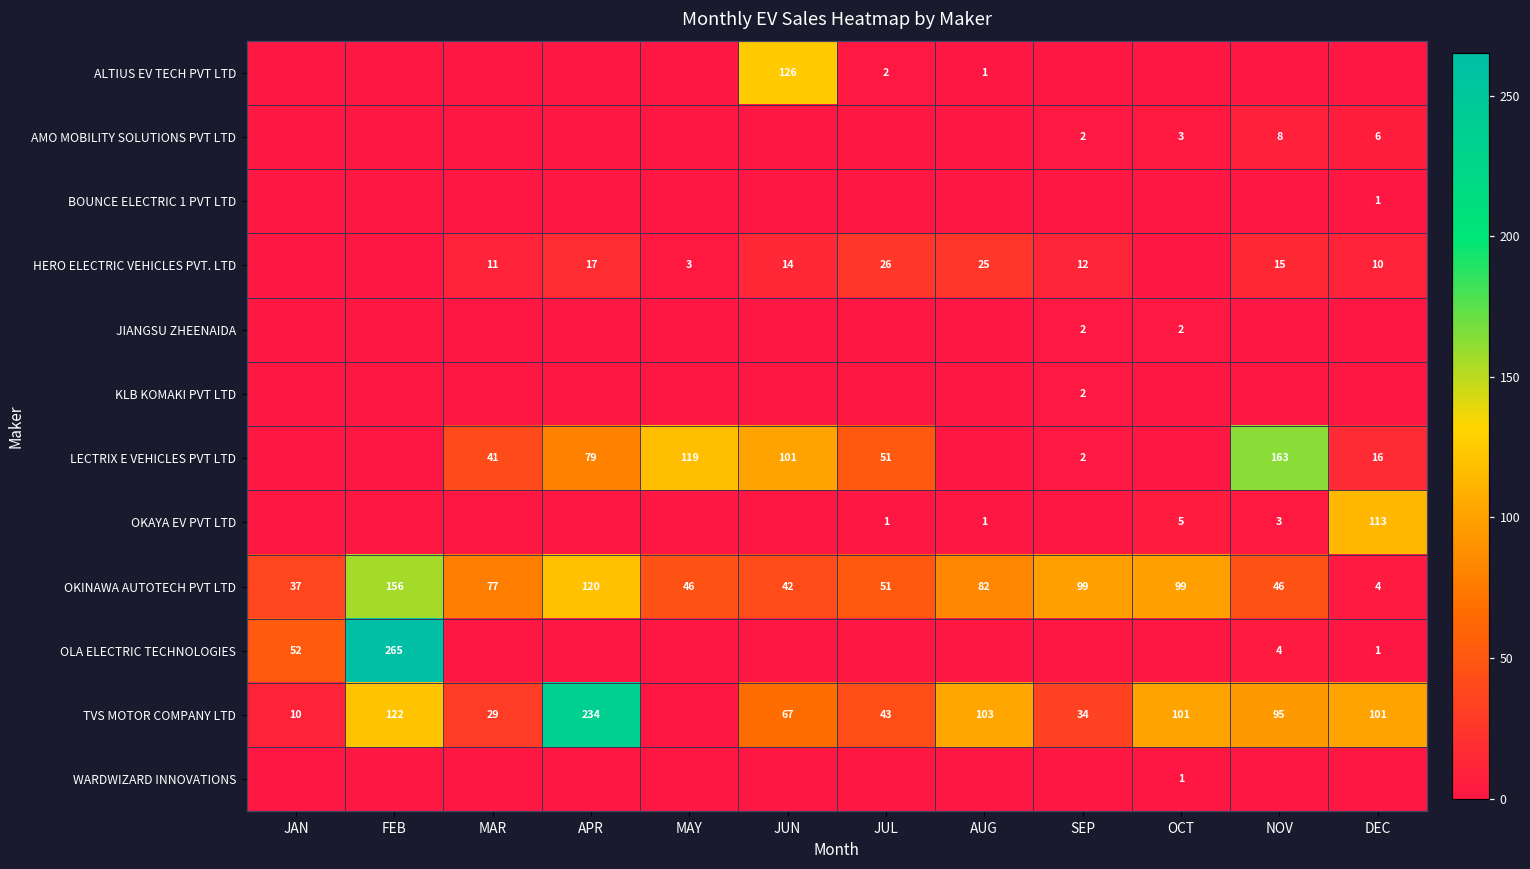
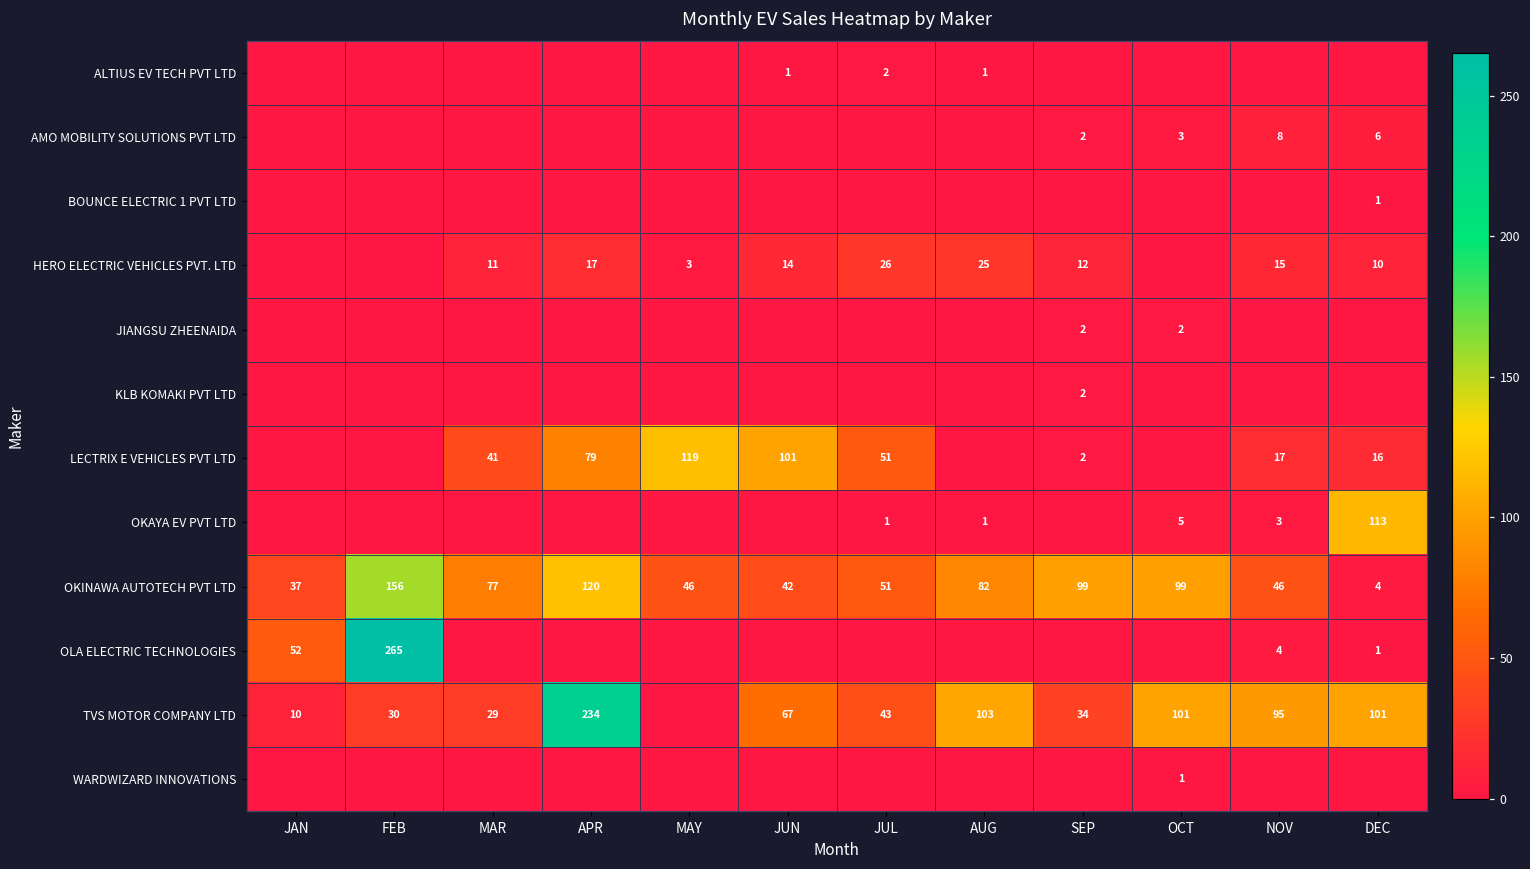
  {
    "ALTIUS EV TECH PVT LTD": {
-     "JUN": 126,
+     "JUN": 1,
      "JUL": 2,
      "AUG": 1
    },
    "AMO MOBILITY SOLUTIONS PVT LTD": {
      "SEP": 2,
      "OCT": 3,
      "NOV": 8,
      "DEC": 6
    },
    "BOUNCE ELECTRIC 1 PVT LTD": {
      "DEC": 1
    },
    "HERO ELECTRIC VEHICLES PVT. LTD": {
      "MAR": 11,
      "APR": 17,
      "MAY": 3,
      "JUN": 14,
      "JUL": 26,
      "AUG": 25,
      "SEP": 12,
      "NOV": 15,
      "DEC": 10
    },
    "JIANGSU ZHEENAIDA": {
      "SEP": 2,
      "OCT": 2
    },
    "KLB KOMAKI PVT LTD": {
      "SEP": 2
    },
    "LECTRIX E VEHICLES PVT LTD": {
      "MAR": 41,
      "APR": 79,
      "MAY": 119,
      "JUN": 101,
      "JUL": 51,
      "SEP": 2,
-     "NOV": 163,
+     "NOV": 17,
      "DEC": 16
    },
    "OKAYA EV PVT LTD": {
      "JUL": 1,
      "AUG": 1,
      "OCT": 5,
      "NOV": 3,
      "DEC": 113
    },
    "OKINAWA AUTOTECH PVT LTD": {
      "JAN": 37,
      "FEB": 156,
      "MAR": 77,
      "APR": 120,
      "MAY": 46,
      "JUN": 42,
      "JUL": 51,
      "AUG": 82,
      "SEP": 99,
      "OCT": 99,
      "NOV": 46,
      "DEC": 4
    },
    "OLA ELECTRIC TECHNOLOGIES": {
      "JAN": 52,
      "FEB": 265,
      "NOV": 4,
      "DEC": 1
    },
    "TVS MOTOR COMPANY LTD": {
      "JAN": 10,
-     "FEB": 122,
+     "FEB": 30,
      "MAR": 29,
      "APR": 234,
      "JUN": 67,
      "JUL": 43,
      "AUG": 103,
      "SEP": 34,
      "OCT": 101,
      "NOV": 95,
      "DEC": 101
    },
    "WARDWIZARD INNOVATIONS": {
      "OCT": 1
    }
  }
